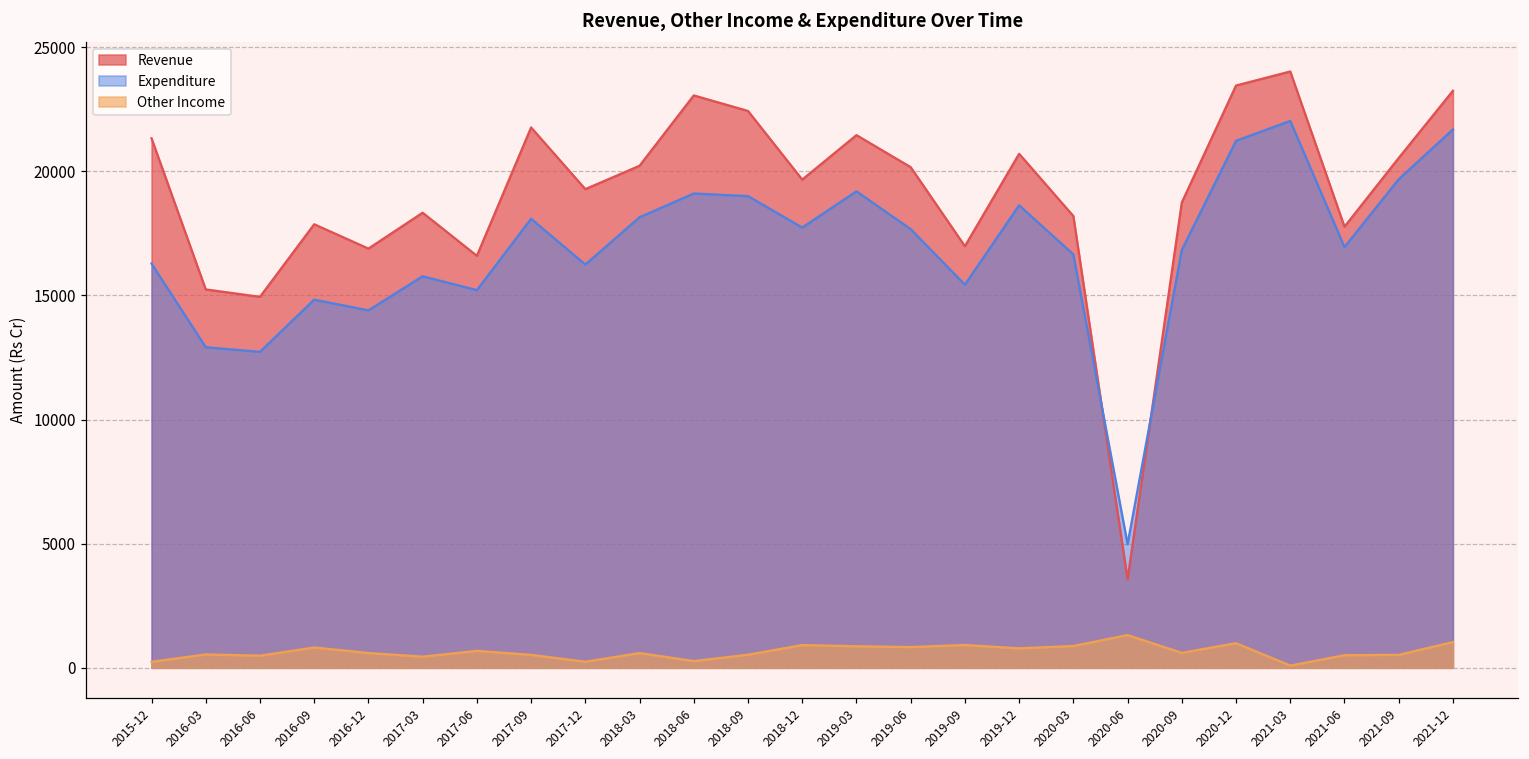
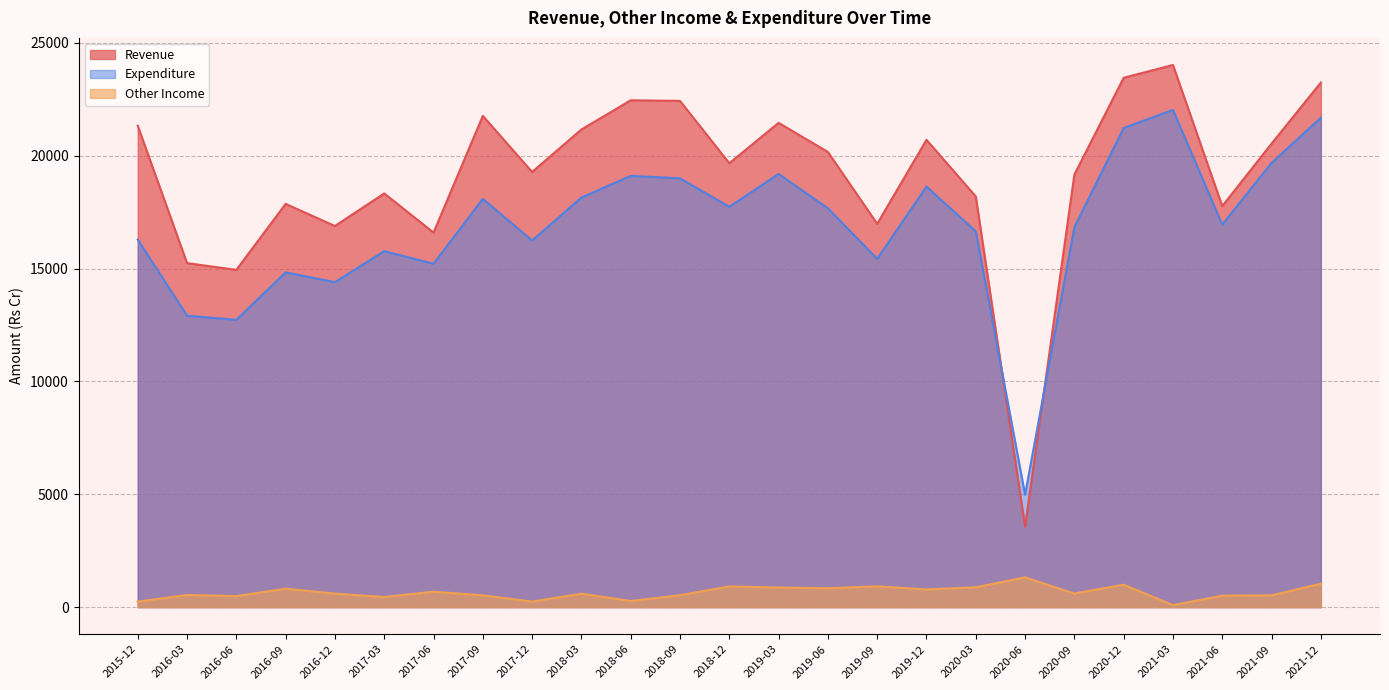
  {
    "Revenue": {
      "2015-12": 21300,
      "2016-03": 15200,
      "2016-06": 14900,
      "2016-09": 17900,
      "2016-12": 16900,
      "2017-03": 18300,
      "2017-06": 16600,
      "2017-09": 21800,
      "2017-12": 19300,
-     "2018-03": 20200,
-     "2018-06": 23100,
+     "2018-03": 21200,
+     "2018-06": 22500,
      "2018-09": 22400,
      "2018-12": 19700,
      "2019-03": 21500,
      "2019-06": 20200,
      "2019-09": 17000,
      "2019-12": 20700,
      "2020-03": 18200,
      "2020-06": 3600,
-     "2020-09": 18700,
+     "2020-09": 19200,
      "2020-12": 23500,
      "2021-03": 24000,
      "2021-06": 17800,
      "2021-09": 20500,
      "2021-12": 23200
    },
    "Expenditure": {
      "2015-12": 16300,
      "2016-03": 12900,
      "2016-06": 12700,
      "2016-09": 14800,
      "2016-12": 14400,
      "2017-03": 15800,
      "2017-06": 15200,
      "2017-09": 18100,
      "2017-12": 16200,
      "2018-03": 18200,
      "2018-06": 19100,
      "2018-09": 19000,
      "2018-12": 17700,
      "2019-03": 19200,
      "2019-06": 17700,
      "2019-09": 15400,
      "2019-12": 18600,
      "2020-03": 16700,
      "2020-06": 5000,
      "2020-09": 16800,
      "2020-12": 21200,
      "2021-03": 22000,
      "2021-06": 16900,
      "2021-09": 19700,
      "2021-12": 21700
    },
    "Other Income": {
      "2015-12": 200,
      "2016-03": 500,
      "2016-06": 500,
      "2016-09": 800,
      "2016-12": 600,
      "2017-03": 400,
      "2017-06": 700,
      "2017-09": 500,
      "2017-12": 200,
      "2018-03": 600,
      "2018-06": 300,
      "2018-09": 500,
      "2018-12": 900,
      "2019-03": 900,
      "2019-06": 800,
      "2019-09": 900,
      "2019-12": 800,
      "2020-03": 900,
      "2020-06": 1300,
      "2020-09": 600,
      "2020-12": 1000,
      "2021-03": 100,
      "2021-06": 500,
      "2021-09": 500,
      "2021-12": 1000
    }
  }
